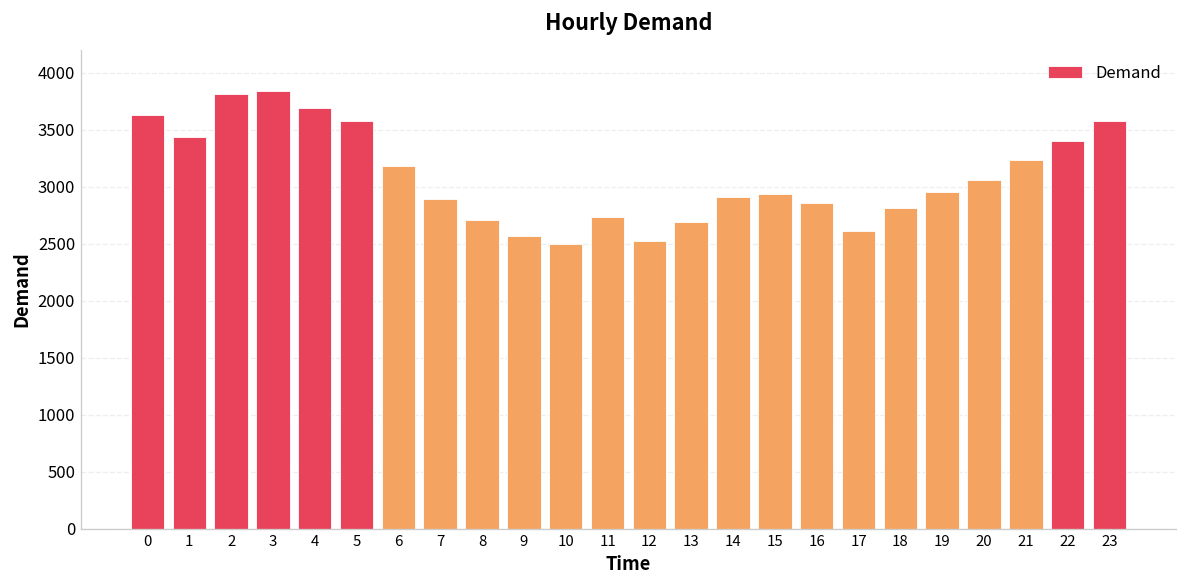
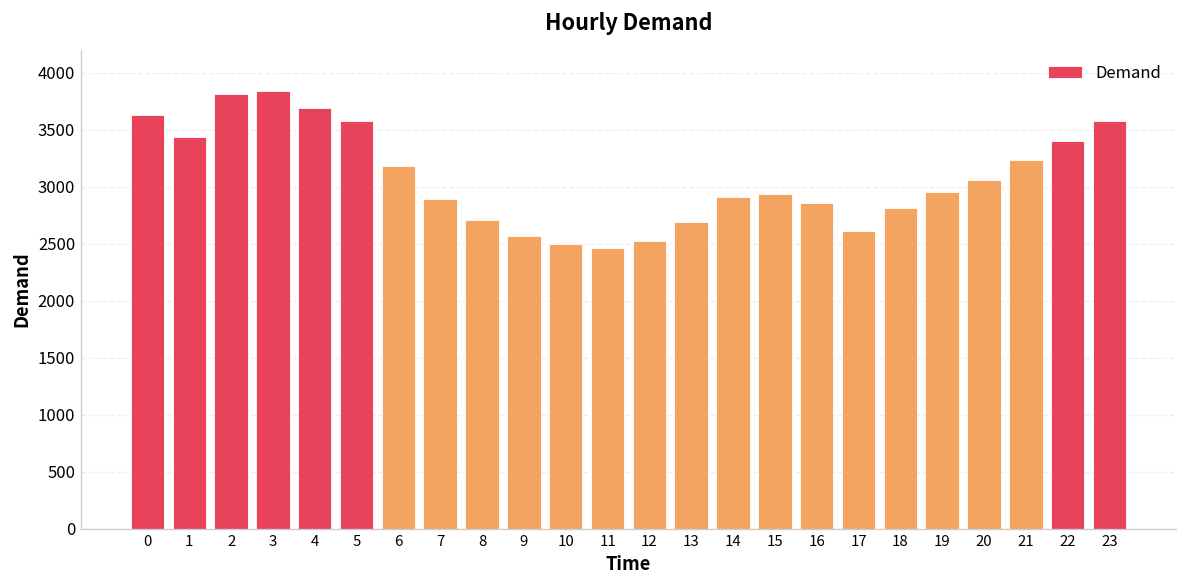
  {
    "0": 3600,
    "1": 3400,
    "2": 3800,
    "3": 3800,
    "4": 3700,
    "5": 3600,
    "6": 3200,
    "7": 2900,
    "8": 2700,
    "9": 2600,
    "10": 2500,
-   "11": 2700,
+   "11": 2500,
    "12": 2500,
    "13": 2700,
    "14": 2900,
    "15": 2900,
    "16": 2900,
    "17": 2600,
    "18": 2800,
    "19": 3000,
    "20": 3100,
    "21": 3200,
    "22": 3400,
    "23": 3600
  }
